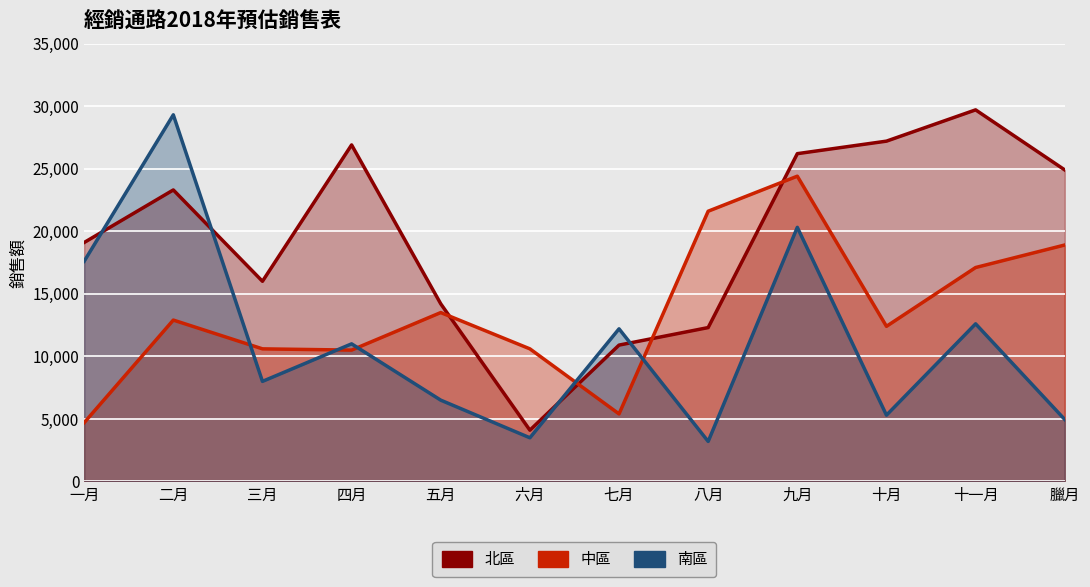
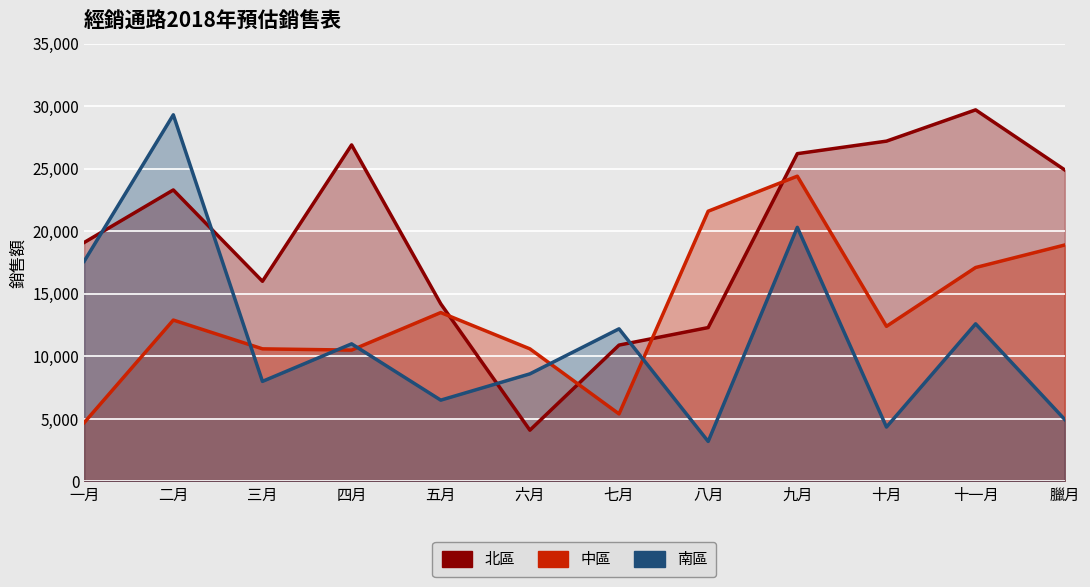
  {
    "南區": {
      "一月": "17,600",
      "二月": "29,300",
      "三月": "8,000",
      "四月": "11,000",
      "五月": "6,500",
-     "六月": "3,500",
+     "六月": "8,600",
      "七月": "12,200",
      "八月": "3,200",
      "九月": "20,300",
-     "十月": "5,300",
+     "十月": "4,400",
      "十一月": "12,600",
      "臘月": "5,000"
    }
  }
